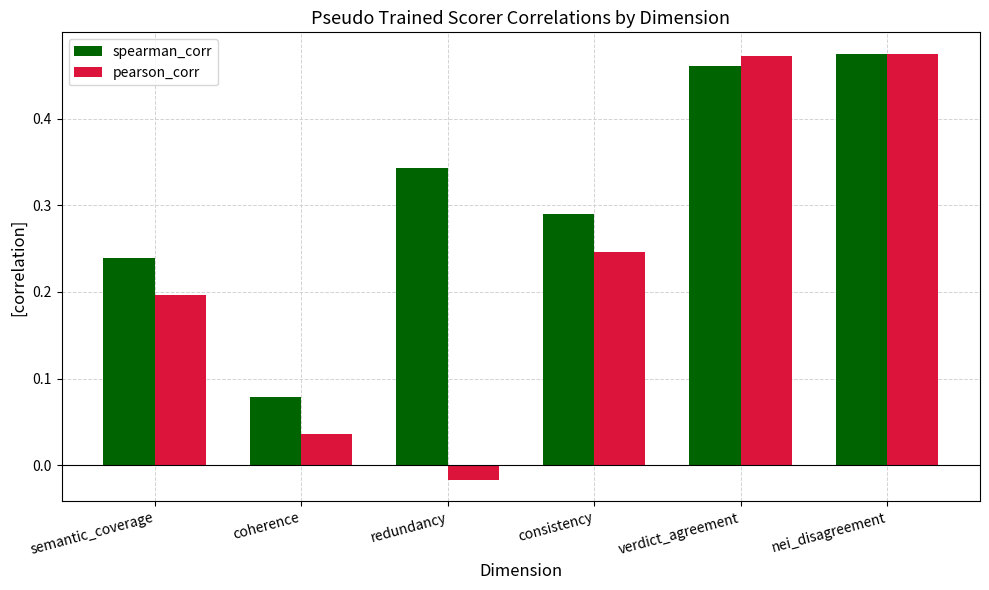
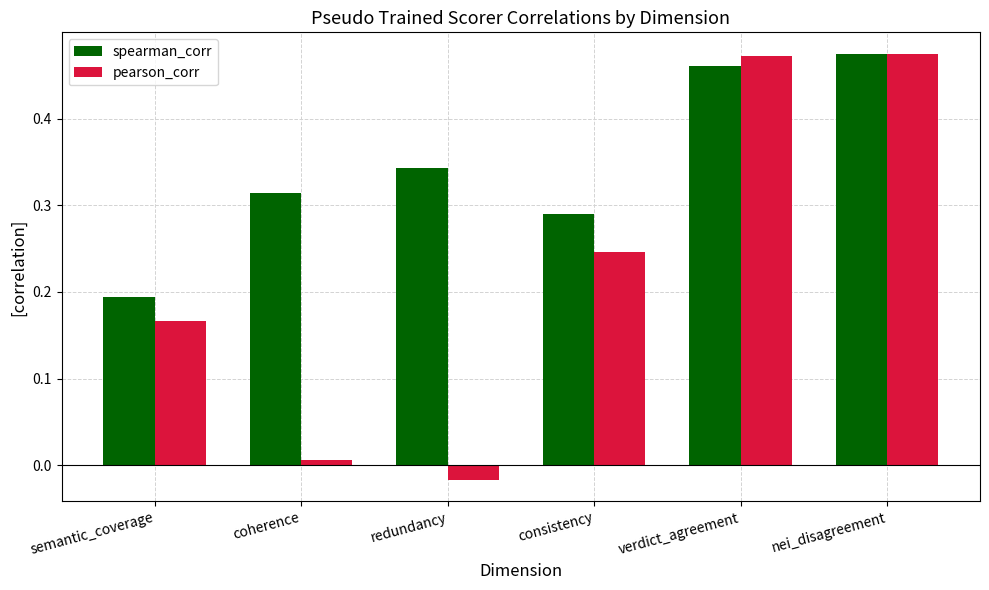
  {
    "spearman_corr": {
-     "semantic_coverage": 0.24,
-     "coherence": 0.08,
+     "semantic_coverage": 0.19,
+     "coherence": 0.31,
      "redundancy": 0.34,
      "consistency": 0.29,
      "verdict_agreement": 0.46,
      "nei_disagreement": 0.47
    },
    "pearson_corr": {
-     "semantic_coverage": 0.20,
-     "coherence": 0.04,
+     "semantic_coverage": 0.17,
+     "coherence": 0.01,
      "redundancy": -0.02,
      "consistency": 0.25,
      "verdict_agreement": 0.47,
      "nei_disagreement": 0.47
    }
  }
